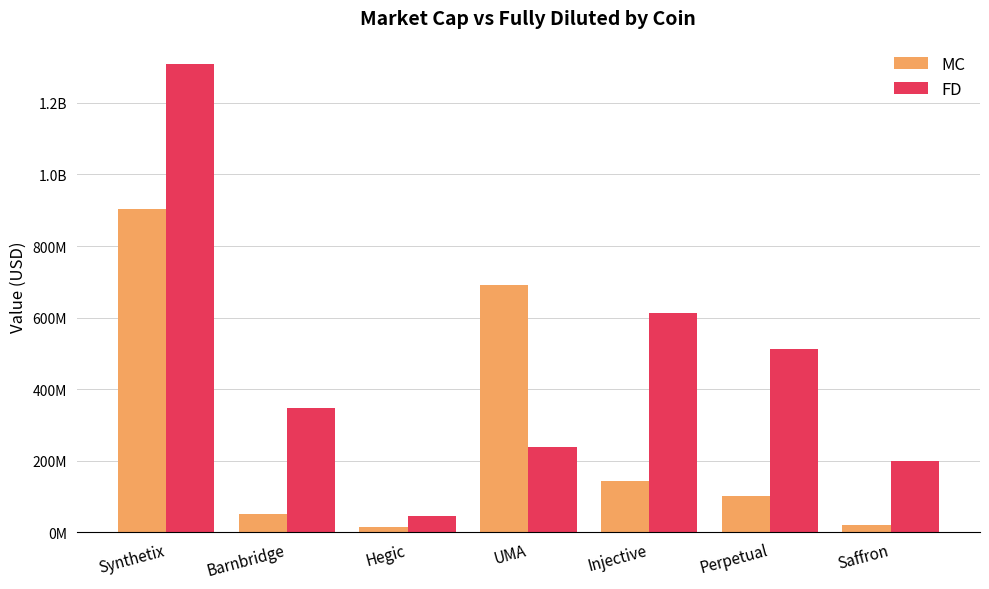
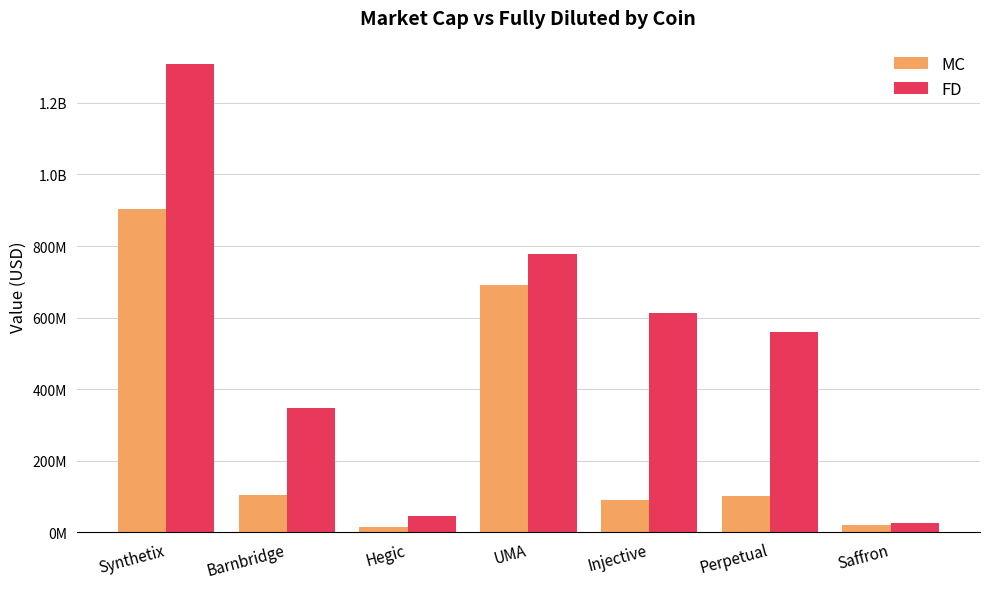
  {
    "MC": {
      "Synthetix": 900000000,
-     "Barnbridge": 50000000,
+     "Barnbridge": 100000000,
      "Hegic": 10000000,
      "UMA": 690000000,
-     "Injective": 140000000,
+     "Injective": 90000000,
      "Perpetual": 100000000,
      "Saffron": 20000000
    },
    "FD": {
      "Synthetix": 1310000000,
      "Barnbridge": 350000000,
      "Hegic": 50000000,
-     "UMA": 240000000,
+     "UMA": 780000000,
      "Injective": 610000000,
-     "Perpetual": 510000000,
-     "Saffron": 200000000
+     "Perpetual": 560000000,
+     "Saffron": 30000000
    }
  }
